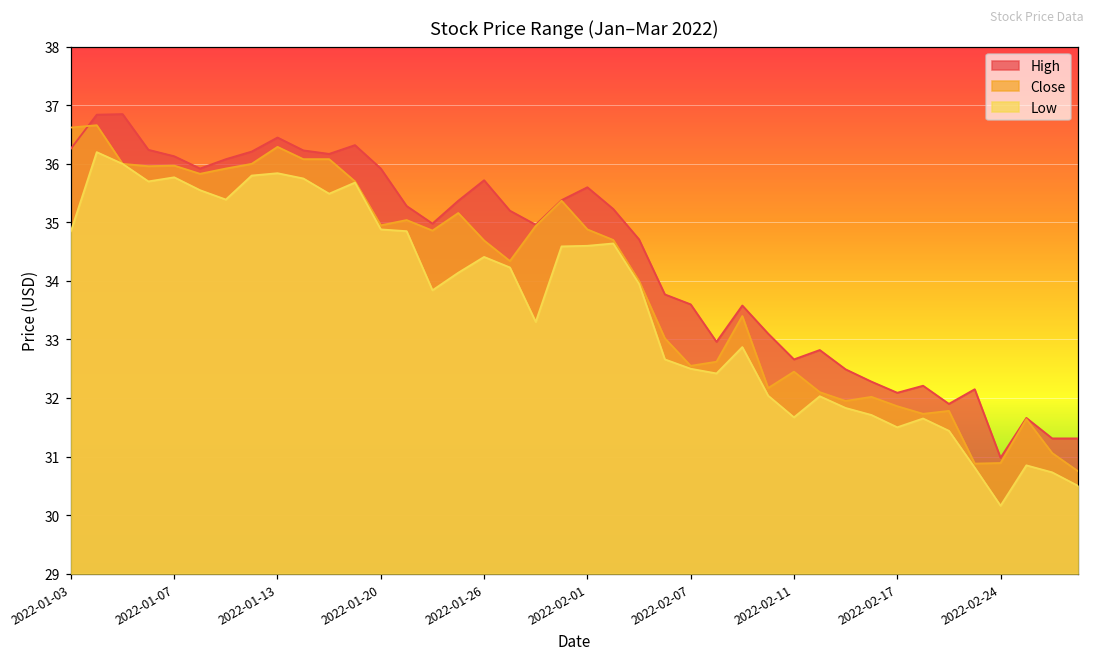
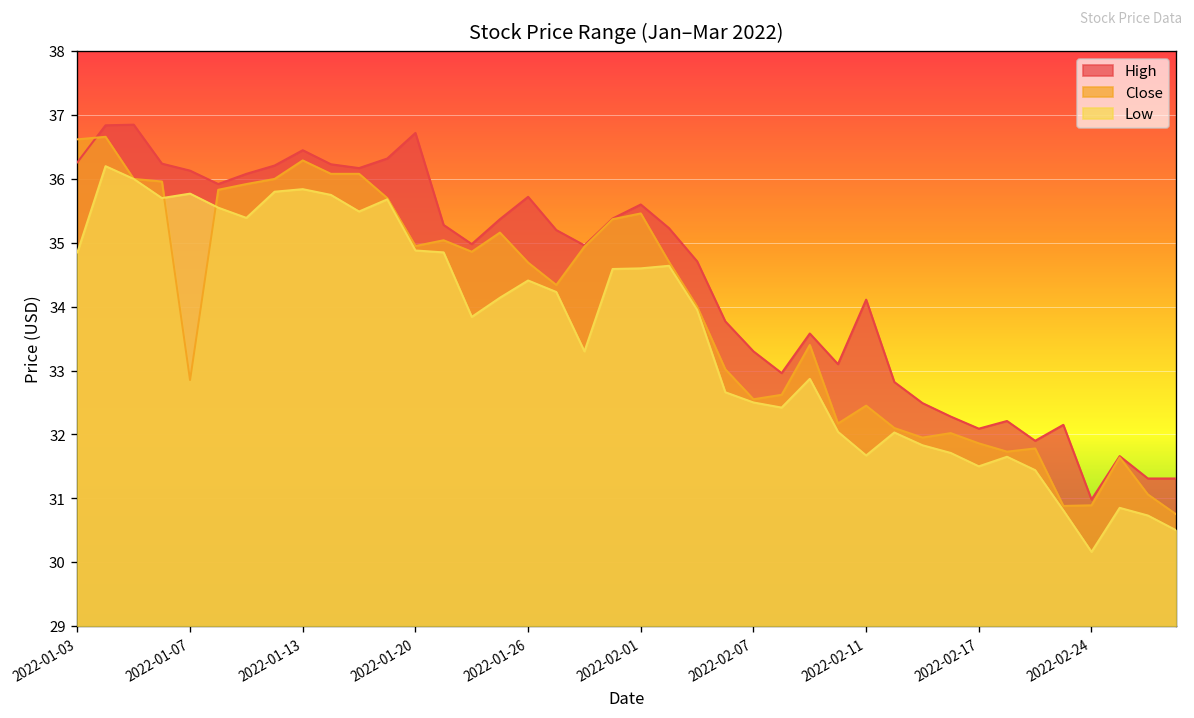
  {
    "High": {
      "2022-01-03": 36.3,
      "2022-01-07": 36.1,
      "2022-01-13": 36.5,
-     "2022-01-20": 35.9,
+     "2022-01-20": 36.7,
      "2022-01-26": 35.7,
      "2022-02-01": 35.6,
-     "2022-02-07": 33.6,
-     "2022-02-11": 32.7,
+     "2022-02-07": 33.3,
+     "2022-02-11": 34.1,
      "2022-02-17": 32.1,
      "2022-02-24": 31.0
    },
    "Close": {
      "2022-01-03": 36.6,
-     "2022-01-07": 36.0,
+     "2022-01-07": 32.9,
      "2022-01-13": 36.3,
      "2022-01-20": 35.0,
      "2022-01-26": 34.7,
-     "2022-02-01": 34.9,
+     "2022-02-01": 35.5,
      "2022-02-07": 32.6,
      "2022-02-11": 32.5,
      "2022-02-17": 31.9,
      "2022-02-24": 30.9
    },
    "Low": {
      "2022-01-03": 34.9,
      "2022-01-07": 35.8,
      "2022-01-13": 35.8,
      "2022-01-20": 34.9,
      "2022-01-26": 34.4,
      "2022-02-01": 34.6,
      "2022-02-07": 32.5,
      "2022-02-11": 31.7,
      "2022-02-17": 31.5,
      "2022-02-24": 30.2
    }
  }
